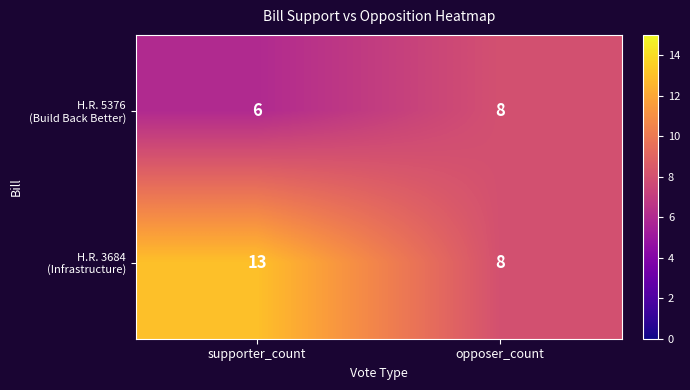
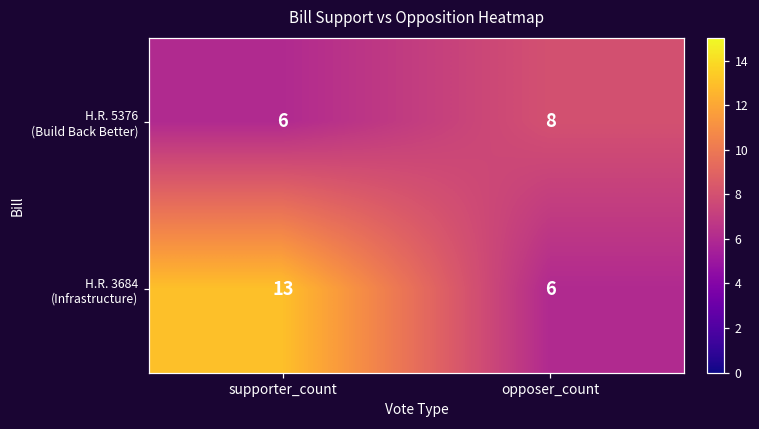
  {
    "H.R. 5376 (Build Back Better)": {
      "supporter_count": 6,
      "opposer_count": 8
    },
    "H.R. 3684 (Infrastructure)": {
      "supporter_count": 13,
-     "opposer_count": 8
+     "opposer_count": 6
    }
  }
